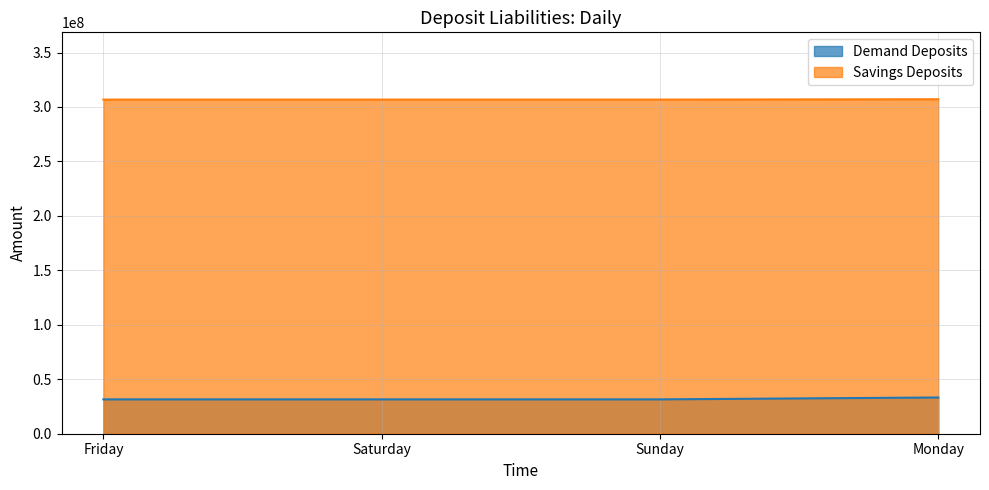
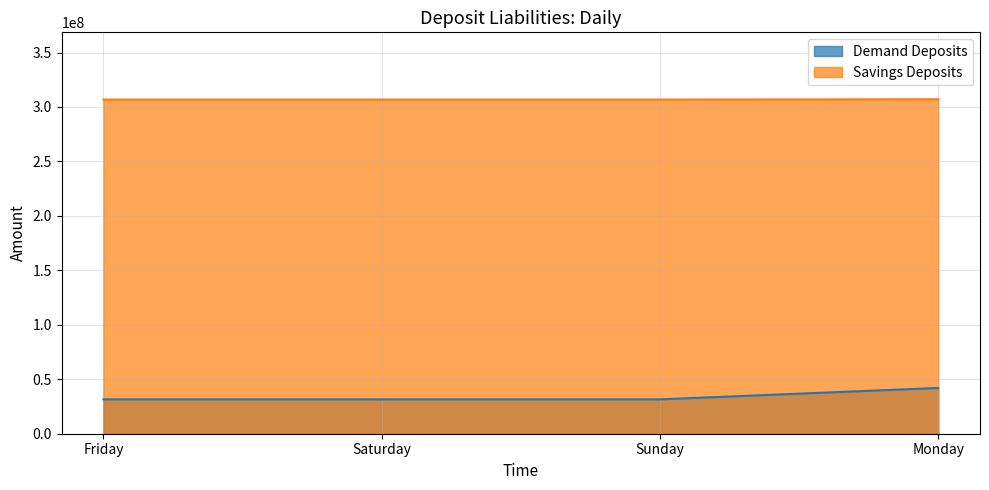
  {
    "Demand Deposits": {
      "Friday": 32000000,
      "Saturday": 32000000,
      "Sunday": 32000000,
-     "Monday": 33000000
+     "Monday": 42000000
    },
    "Savings Deposits": {
      "Friday": 307000000,
      "Saturday": 307000000,
      "Sunday": 307000000,
      "Monday": 307000000
    }
  }
